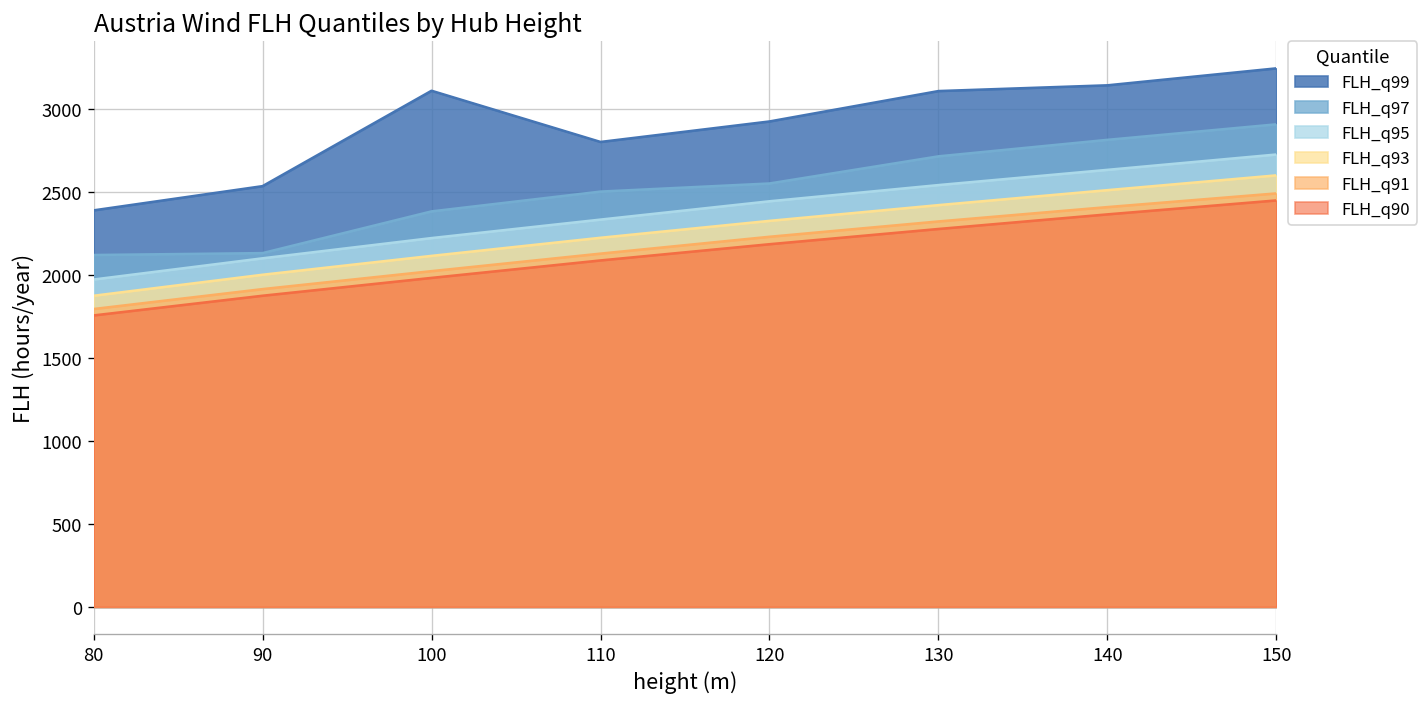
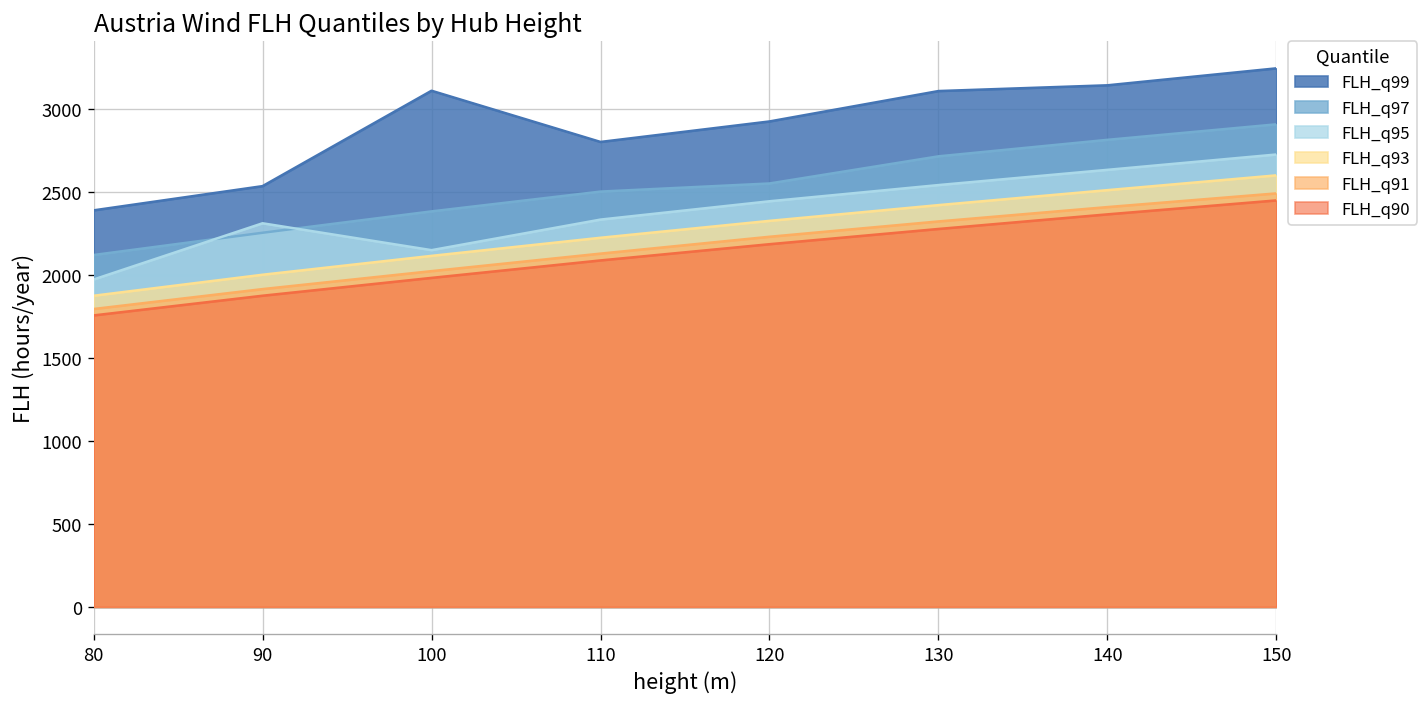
  {
    "FLH_q99": {
      "80": 2390,
      "90": 2530,
      "100": 3110,
      "110": 2800,
      "120": 2920,
      "130": 3110,
      "140": 3140,
      "150": 3240
    },
    "FLH_q97": {
      "80": 2120,
-     "90": 2130,
+     "90": 2250,
      "100": 2380,
      "110": 2500,
      "120": 2550,
      "130": 2710,
      "140": 2810,
      "150": 2910
    },
    "FLH_q95": {
      "80": 1970,
-     "90": 2100,
-     "100": 2220,
+     "90": 2310,
+     "100": 2150,
      "110": 2330,
      "120": 2440,
      "130": 2540,
      "140": 2630,
      "150": 2720
    }
  }
